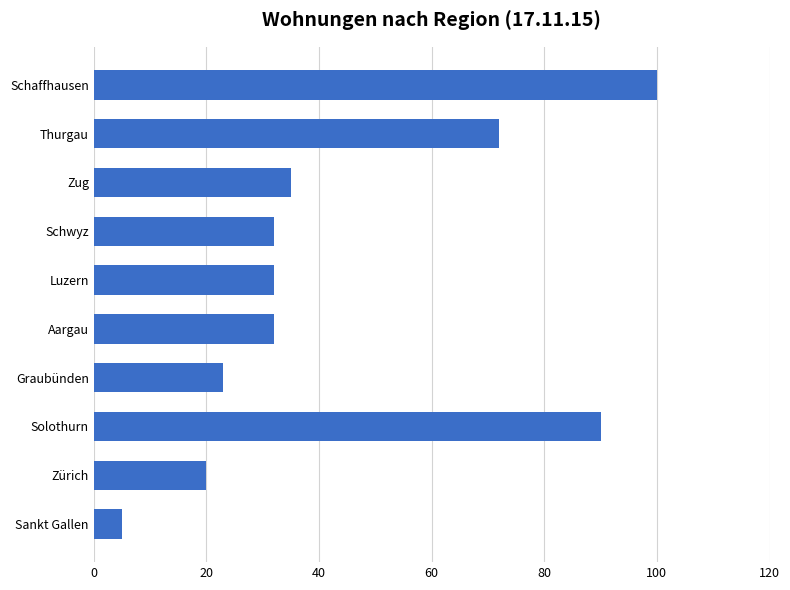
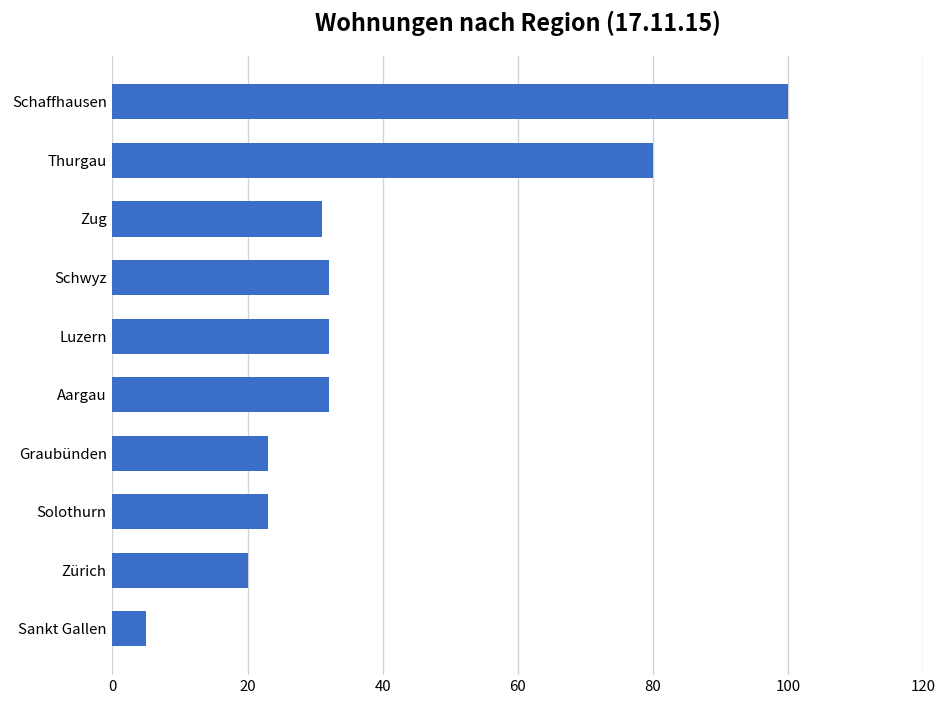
  {
    "Schaffhausen": 100,
-   "Thurgau": 72,
-   "Zug": 35,
+   "Thurgau": 80,
+   "Zug": 31,
    "Schwyz": 32,
    "Luzern": 32,
    "Aargau": 32,
    "Graubünden": 23,
-   "Solothurn": 90,
+   "Solothurn": 23,
    "Zürich": 20,
    "Sankt Gallen": 5
  }
